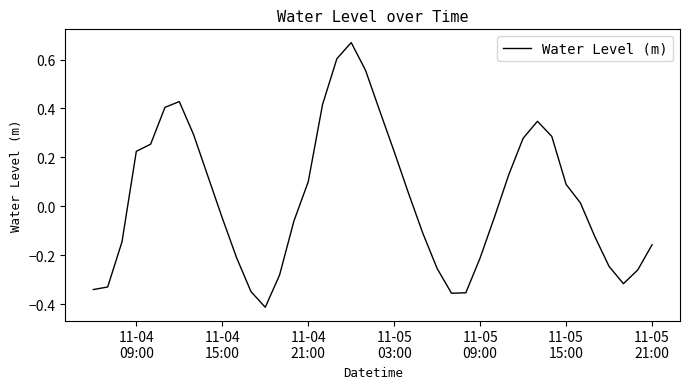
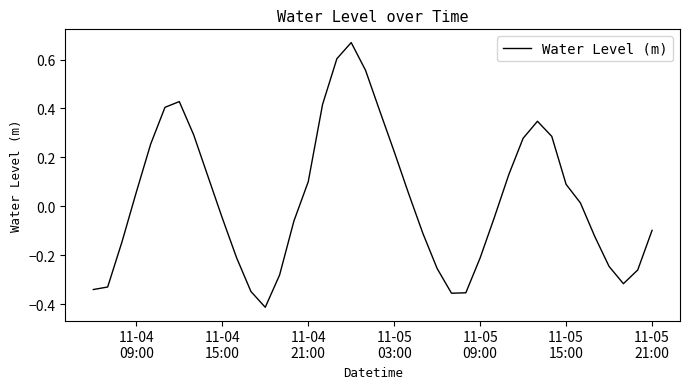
  {
-   "11-04 09:00": 0.22,
+   "11-04 09:00": 0.06,
    "11-04 15:00": -0.05,
    "11-04 21:00": 0.10,
    "11-05 03:00": 0.22,
    "11-05 09:00": -0.21,
    "11-05 15:00": 0.09,
-   "11-05 21:00": -0.16
+   "11-05 21:00": -0.10
  }
